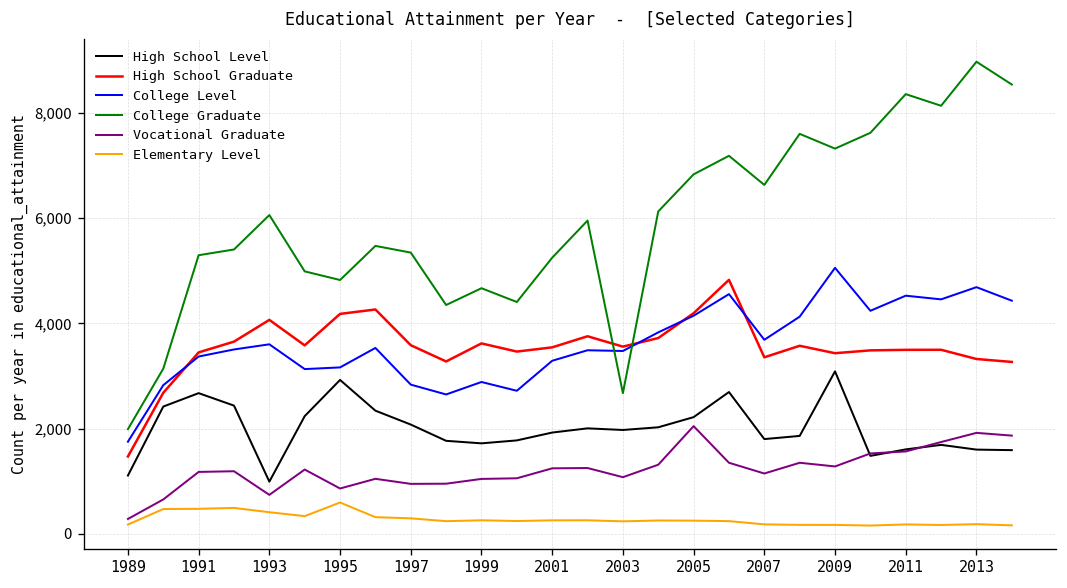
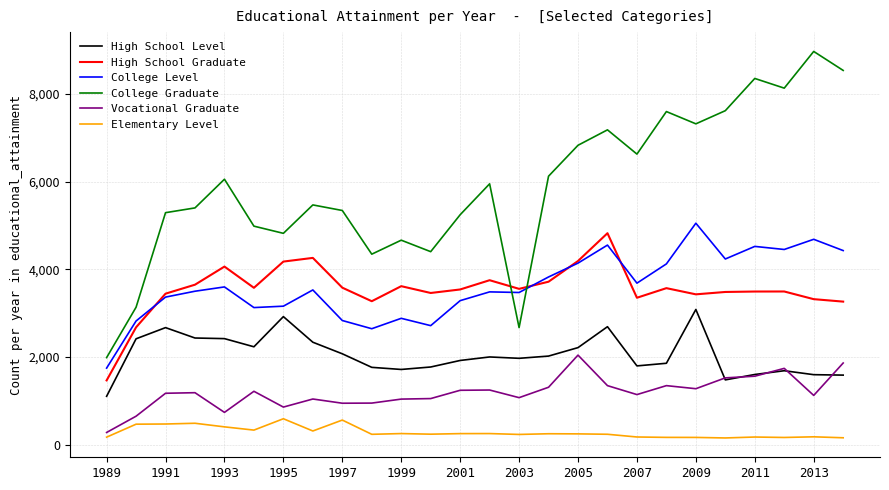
  {
    "High School Level": {
      "1989": "1,100",
      "1991": "2,700",
-     "1993": "1,000",
+     "1993": "2,400",
      "1995": "2,900",
      "1997": "2,100",
      "1999": "1,700",
      "2001": "1,900",
      "2003": "2,000",
      "2005": "2,200",
      "2007": "1,800",
      "2009": "3,100",
      "2013": "1,600"
    },
    "High School Graduate": {
      "1989": "1,500",
      "1991": "3,400",
      "1993": "4,100",
      "1995": "4,200",
      "1997": "3,600",
      "1999": "3,600",
      "2001": "3,500",
      "2003": "3,600",
      "2007": "3,400",
      "2009": "3,400",
      "2011": "3,500",
      "2013": "3,300"
    },
    "College Level": {
      "1989": "1,800",
      "1991": "3,400",
      "1993": "3,600",
      "1995": "3,200",
      "1997": "2,800",
      "1999": "2,900",
      "2001": "3,300",
      "2003": "3,500",
      "2007": "3,700",
      "2009": "5,100",
      "2011": "4,500",
      "2013": "4,700"
    },
    "College Graduate": {
      "1989": "2,000",
      "1991": "5,300",
      "1993": "6,100",
      "1995": "4,800",
      "1997": "5,300",
      "1999": "4,700",
      "2001": "5,200",
      "2003": "2,700",
      "2005": "6,800",
      "2007": "6,600",
      "2009": "7,300",
      "2011": "8,400",
      "2013": "9,000"
    },
    "Vocational Graduate": {
      "1989": "300",
      "1991": "1,200",
      "1993": "700",
      "1995": "900",
      "1997": "900",
      "1999": "1,000",
      "2001": "1,200",
      "2003": "1,100",
      "2005": "2,000",
      "2007": "1,100",
      "2009": "1,300",
-     "2013": "1,900"
+     "2013": "1,100"
    },
    "Elementary Level": {
      "1989": "200",
      "1991": "500",
      "1993": "400",
      "1995": "600",
-     "1997": "300",
+     "1997": "600",
      "1999": "300",
      "2001": "300",
      "2003": "200",
      "2005": "300",
      "2007": "200",
      "2009": "200",
      "2011": "200",
      "2013": "200"
    }
  }
